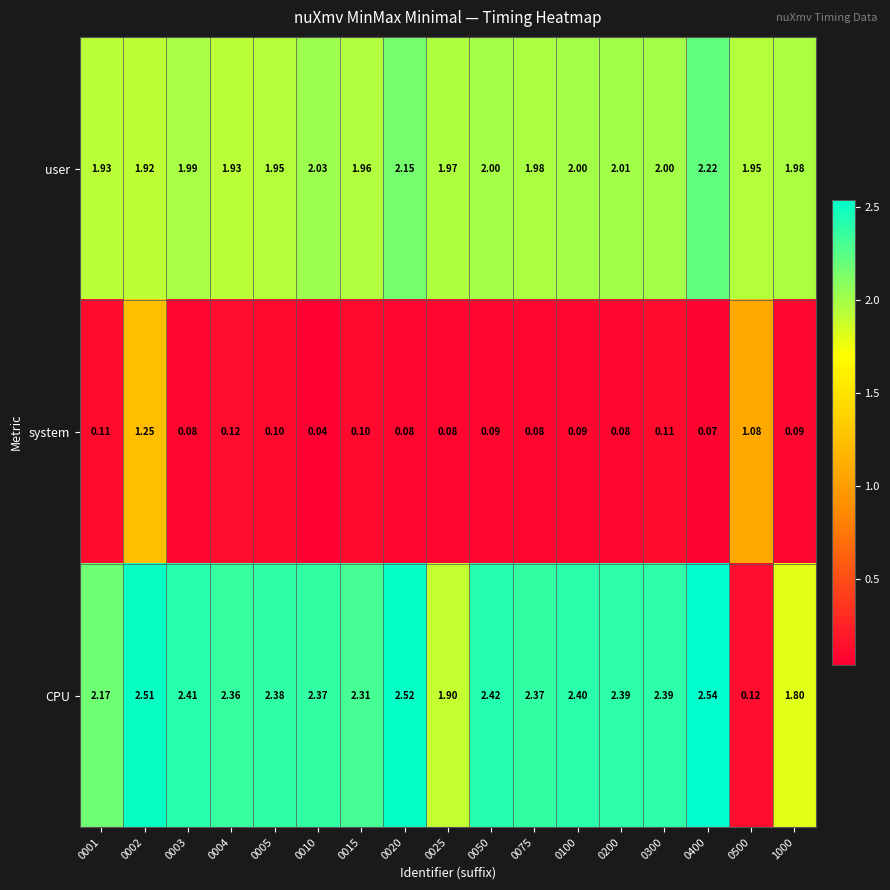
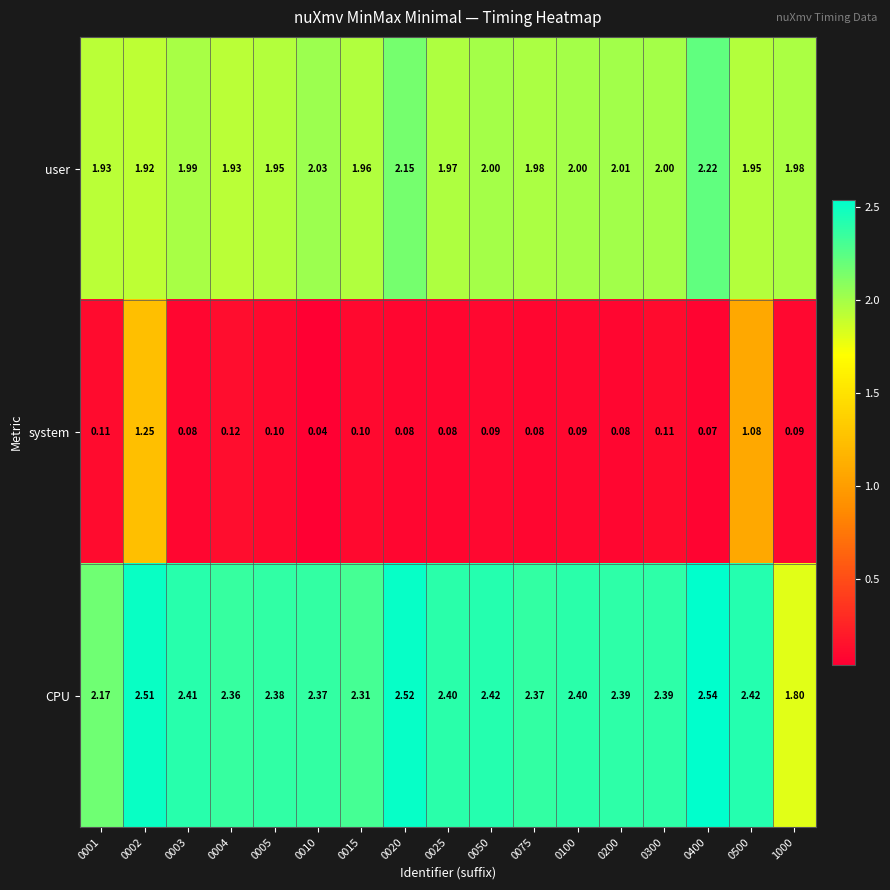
  {
    "user": {
      "0001": 1.93,
      "0002": 1.92,
      "0003": 1.99,
      "0004": 1.93,
      "0005": 1.95,
      "0010": 2.03,
      "0015": 1.96,
      "0020": 2.15,
      "0025": 1.97,
      "0050": 2.00,
      "0075": 1.98,
      "0100": 2.00,
      "0200": 2.01,
      "0300": 2.00,
      "0400": 2.22,
      "0500": 1.95,
      "1000": 1.98
    },
    "system": {
      "0001": 0.11,
      "0002": 1.25,
      "0003": 0.08,
      "0004": 0.12,
      "0005": 0.10,
      "0010": 0.04,
      "0015": 0.10,
      "0020": 0.08,
      "0025": 0.08,
      "0050": 0.09,
      "0075": 0.08,
      "0100": 0.09,
      "0200": 0.08,
      "0300": 0.11,
      "0400": 0.07,
      "0500": 1.08,
      "1000": 0.09
    },
    "CPU": {
      "0001": 2.17,
      "0002": 2.51,
      "0003": 2.41,
      "0004": 2.36,
      "0005": 2.38,
      "0010": 2.37,
      "0015": 2.31,
      "0020": 2.52,
-     "0025": 1.90,
+     "0025": 2.40,
      "0050": 2.42,
      "0075": 2.37,
      "0100": 2.40,
      "0200": 2.39,
      "0300": 2.39,
      "0400": 2.54,
-     "0500": 0.12,
+     "0500": 2.42,
      "1000": 1.80
    }
  }
